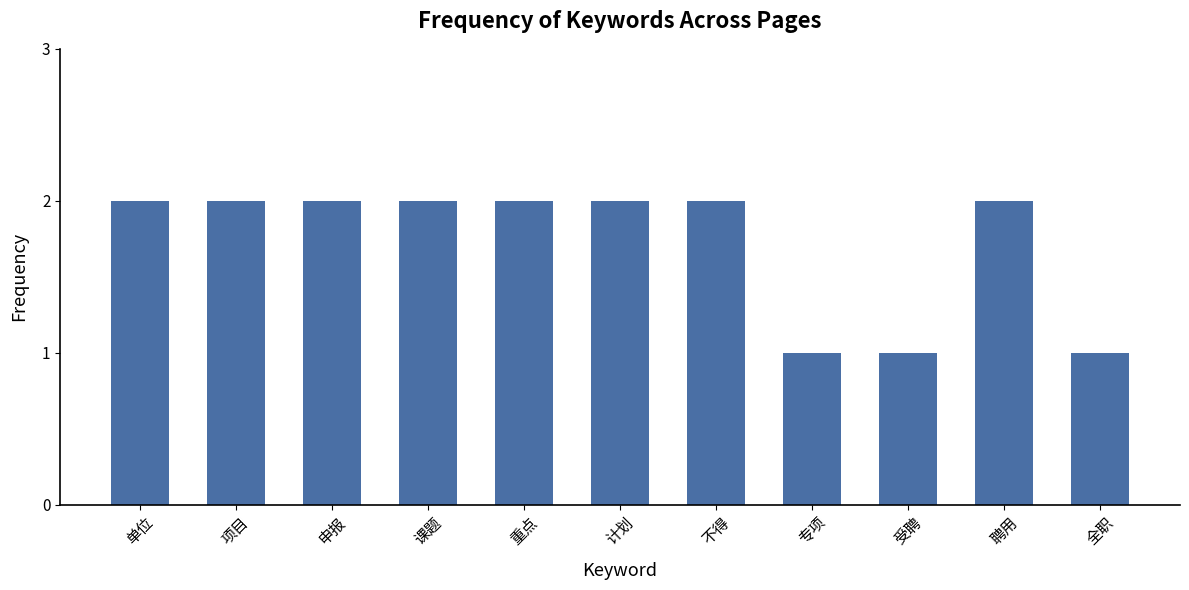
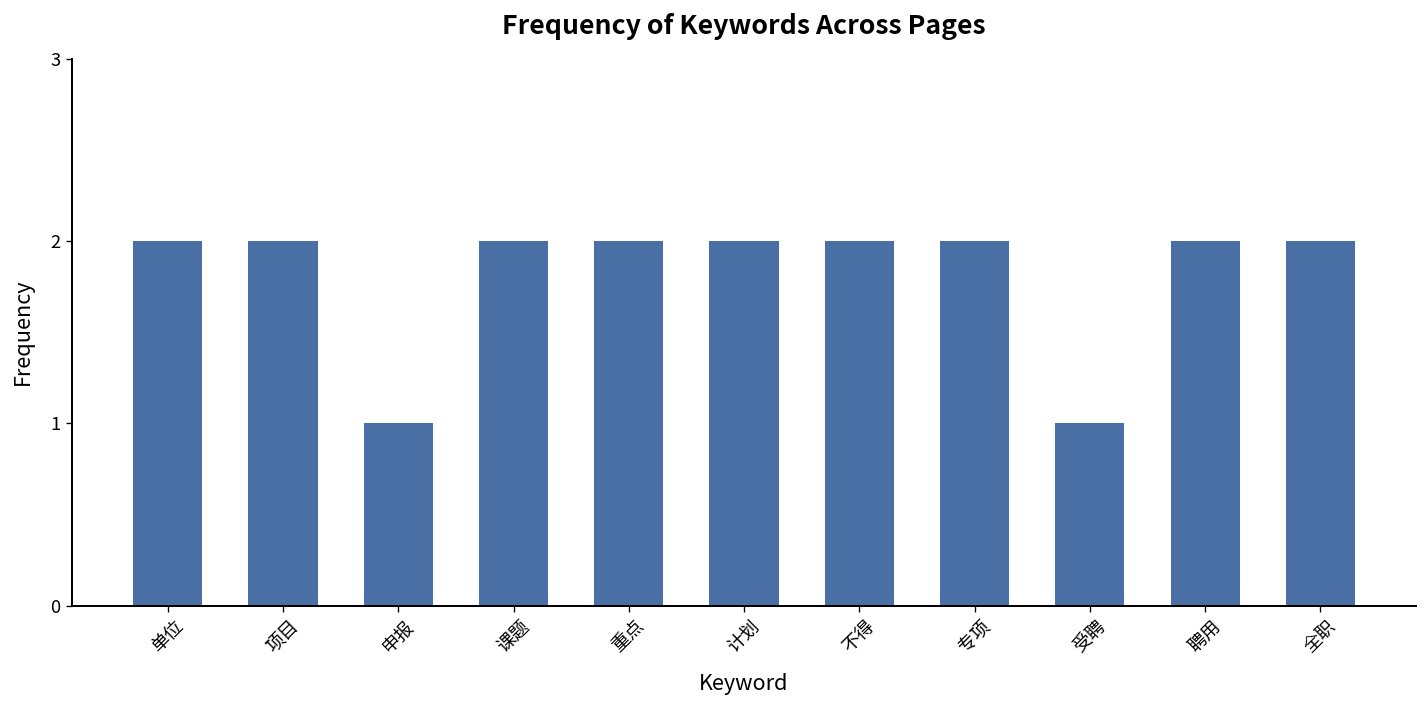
  {
    "单位": 2,
    "项目": 2,
-   "申报": 2,
+   "申报": 1,
    "课题": 2,
    "重点": 2,
    "计划": 2,
    "不得": 2,
-   "专项": 1,
+   "专项": 2,
    "受聘": 1,
    "聘用": 2,
-   "全职": 1
+   "全职": 2
  }
